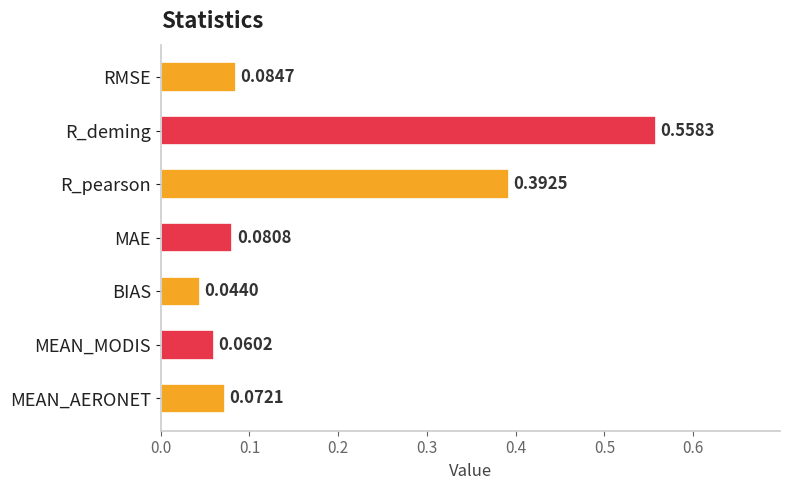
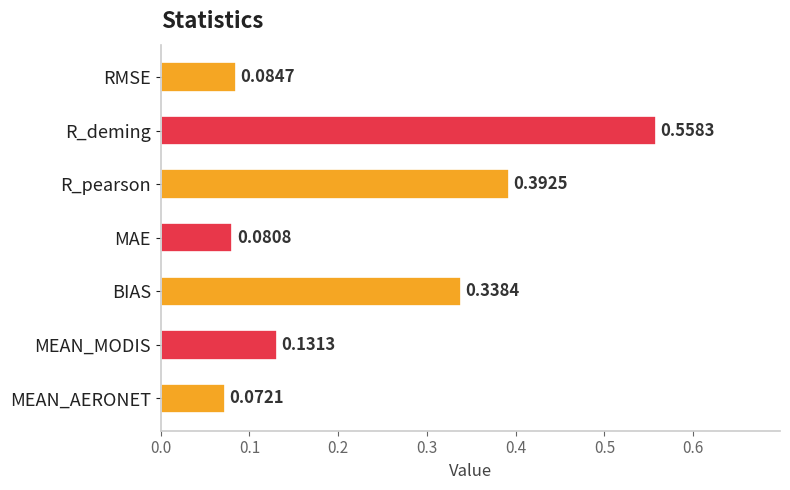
  {
    "RMSE": 0.0847,
    "R_deming": 0.5583,
    "R_pearson": 0.3925,
    "MAE": 0.0808,
-   "BIAS": 0.0440,
-   "MEAN_MODIS": 0.0602,
+   "BIAS": 0.3384,
+   "MEAN_MODIS": 0.1313,
    "MEAN_AERONET": 0.0721
  }
